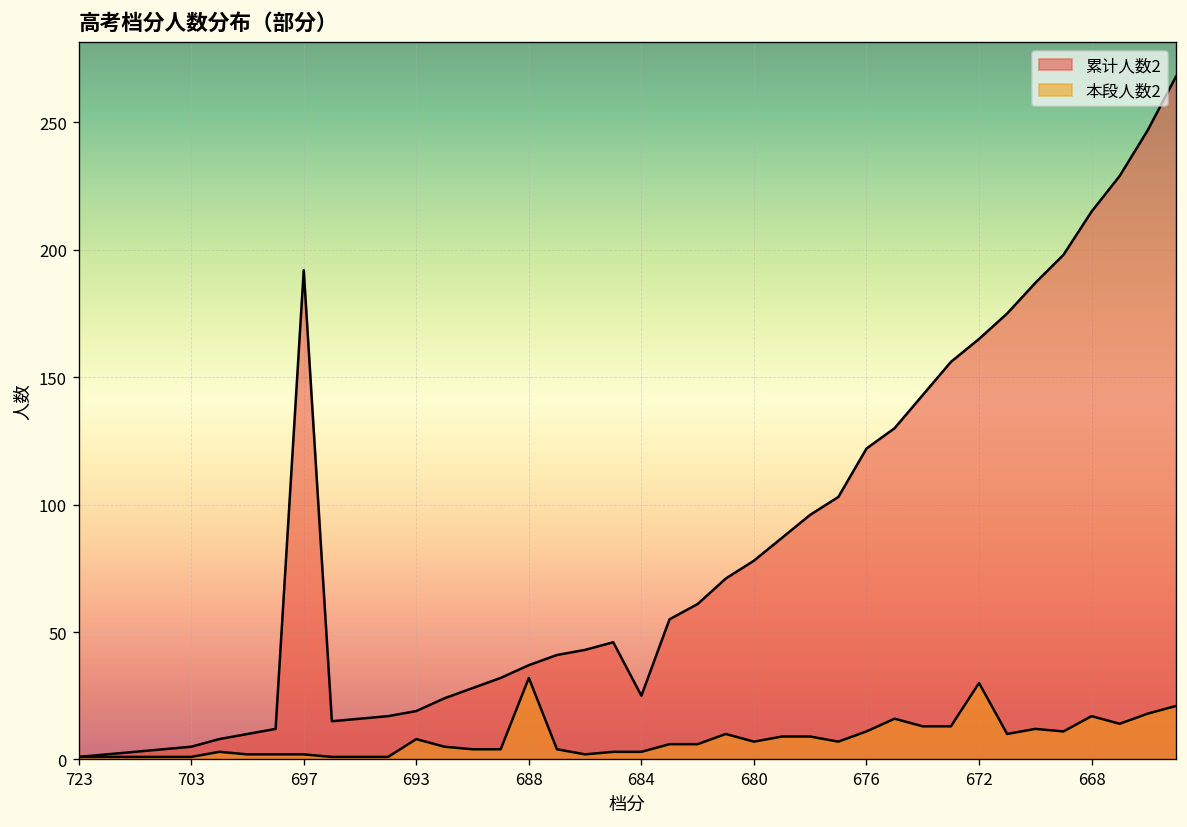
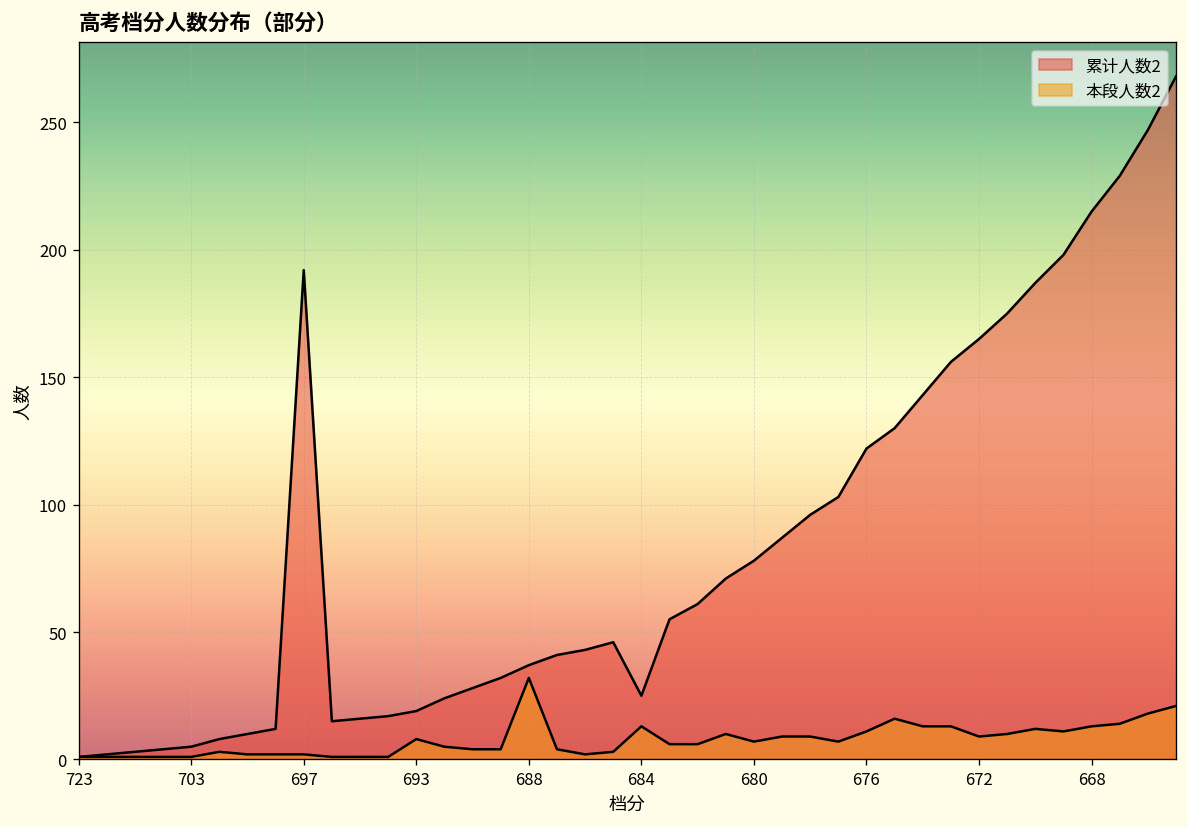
  {
    "累计人数2": {
      "703": 5,
      "697": 192,
      "693": 19,
      "688": 37,
      "684": 25,
      "680": 78,
      "676": 122,
      "672": 165,
      "668": 215
    },
    "本段人数2": {
      "703": 1,
      "697": 2,
      "693": 8,
      "688": 32,
-     "684": 3,
+     "684": 13,
      "680": 7,
      "676": 11,
-     "672": 30,
-     "668": 17
+     "672": 9,
+     "668": 13
    }
  }
